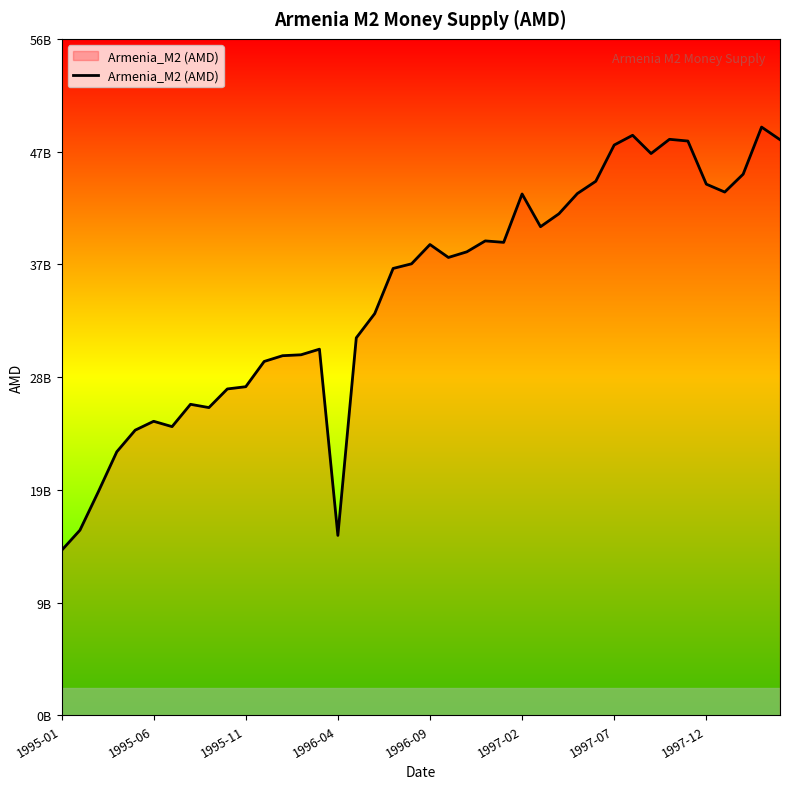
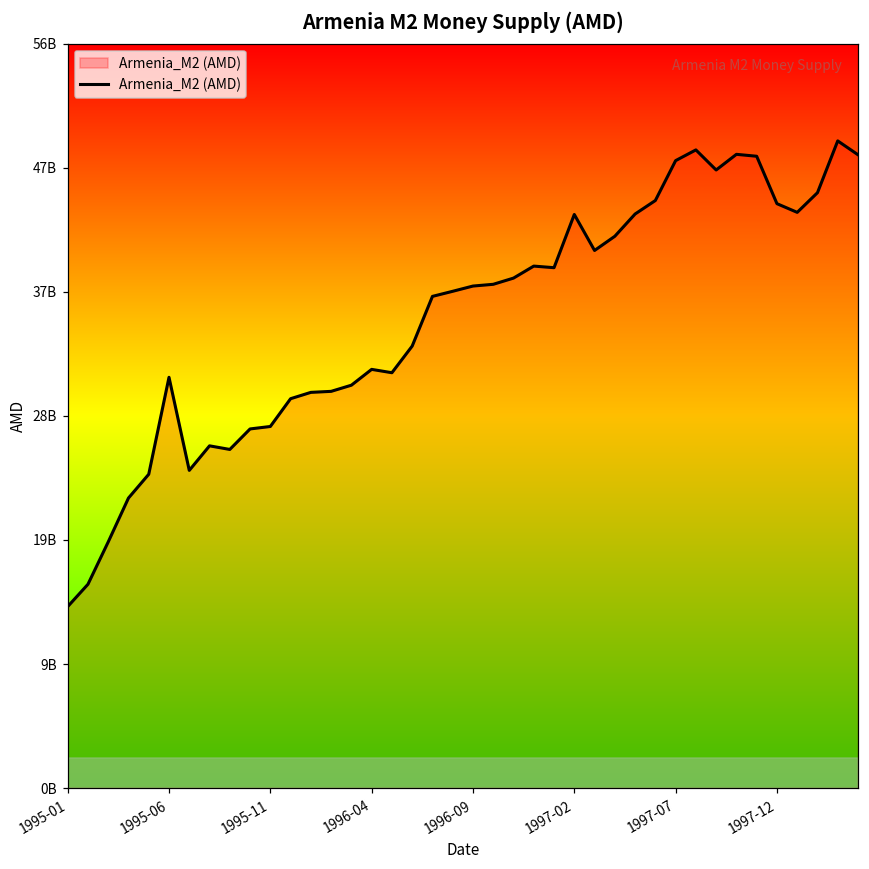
  {
    "1995-01": 13600000000,
-   "1995-06": 24300000000,
+   "1995-06": 30900000000,
    "1995-11": 27200000000,
-   "1996-04": 14900000000,
-   "1996-09": 38900000000,
+   "1996-04": 31500000000,
+   "1996-09": 37700000000,
    "1997-02": 43100000000,
    "1997-07": 47200000000,
    "1997-12": 43900000000
  }
